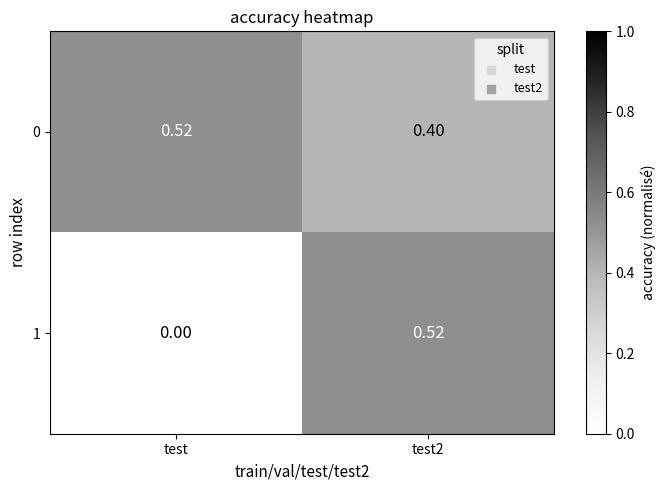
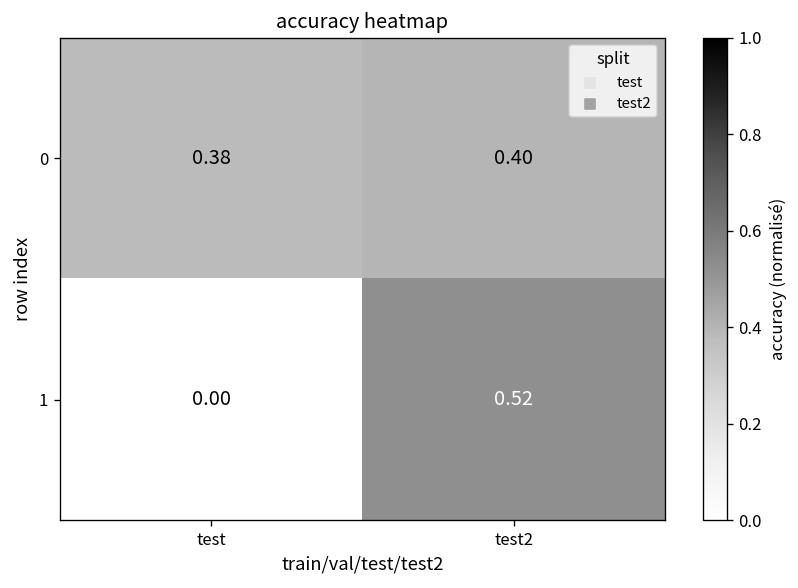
  {
    "0": {
-     "test": 0.52,
+     "test": 0.38,
      "test2": 0.40
    },
    "1": {
      "test": 0.00,
      "test2": 0.52
    }
  }
